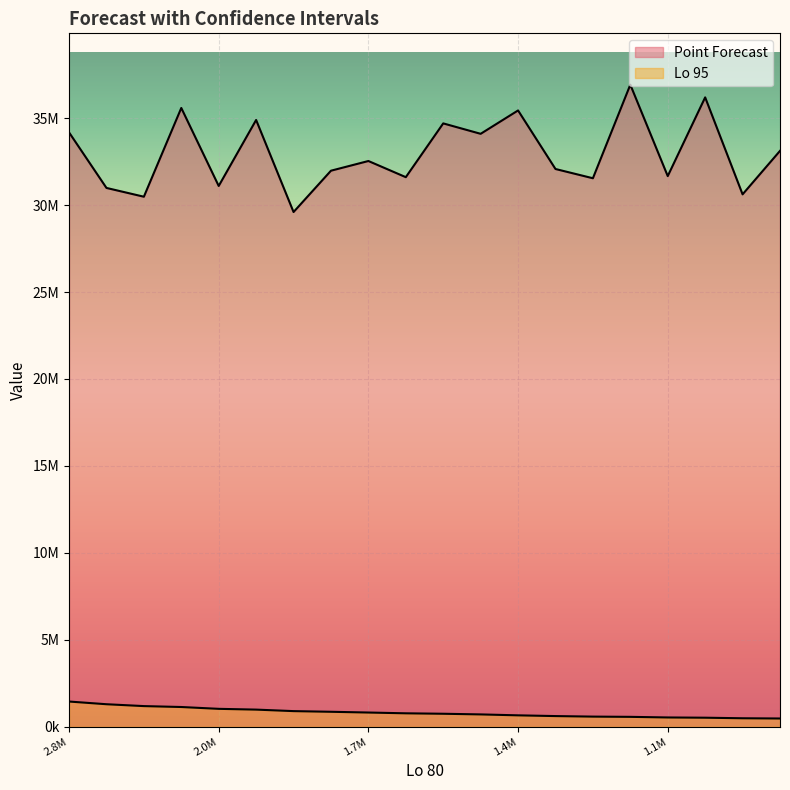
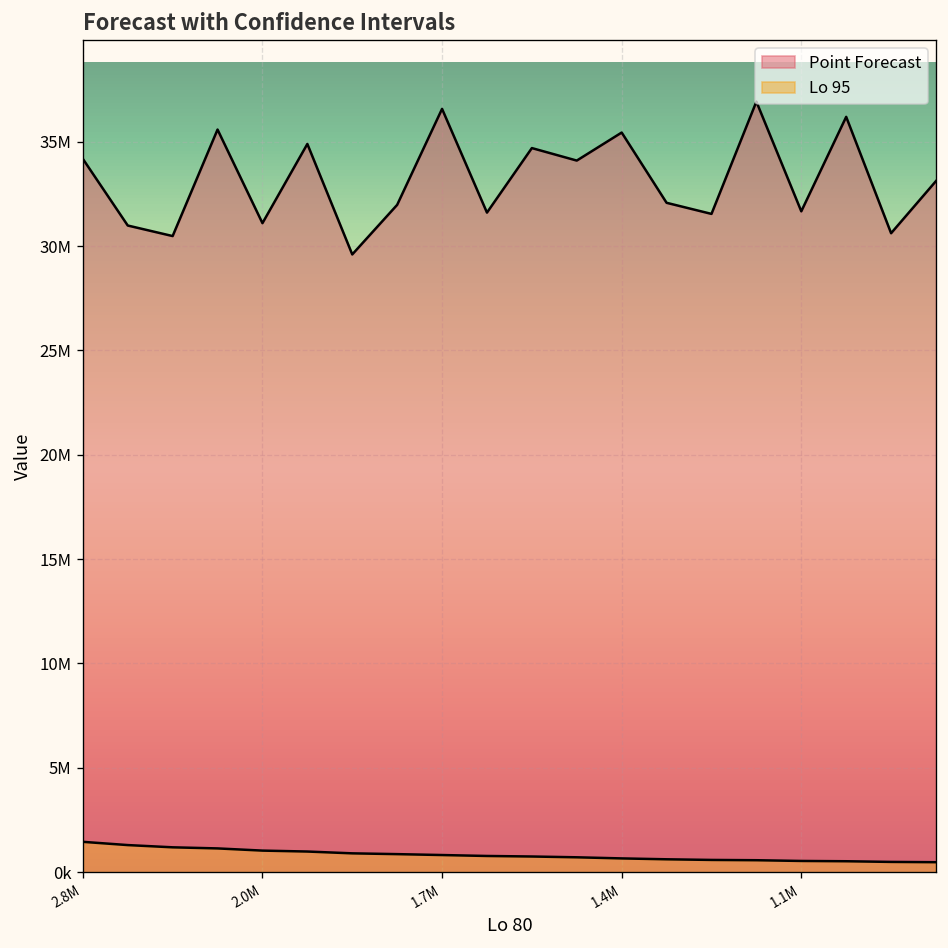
  {
    "Point Forecast": {
      "2.8M": 34200000,
      "2.0M": 31100000,
-     "1.7M": 32500000,
+     "1.7M": 36600000,
      "1.4M": 35400000,
      "1.1M": 31700000
    },
    "Lo 95": {
      "2.8M": 1500000,
      "2.0M": 1000000,
      "1.7M": 800000,
      "1.4M": 700000,
      "1.1M": 500000
    }
  }
